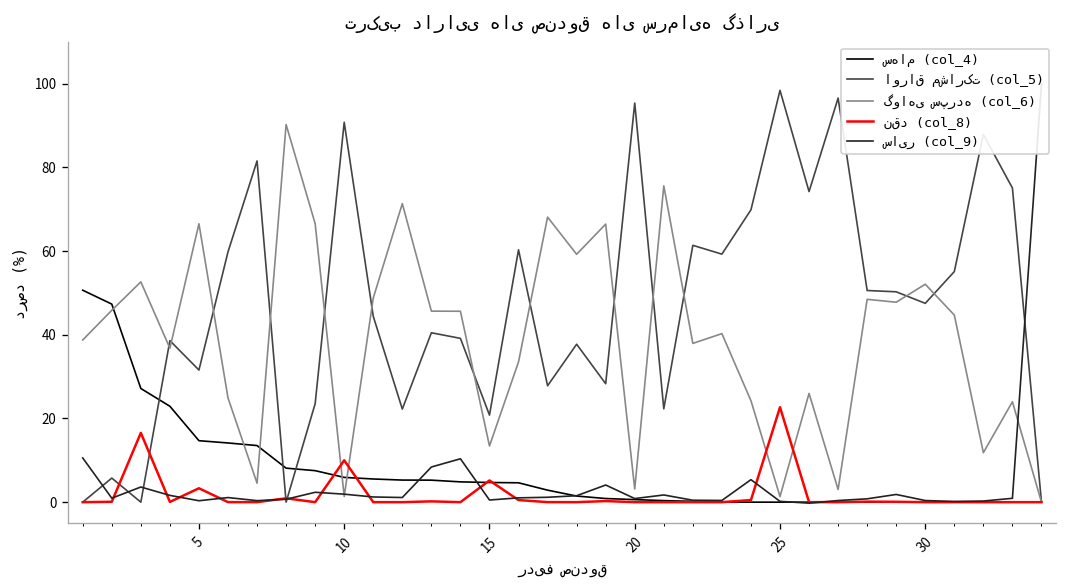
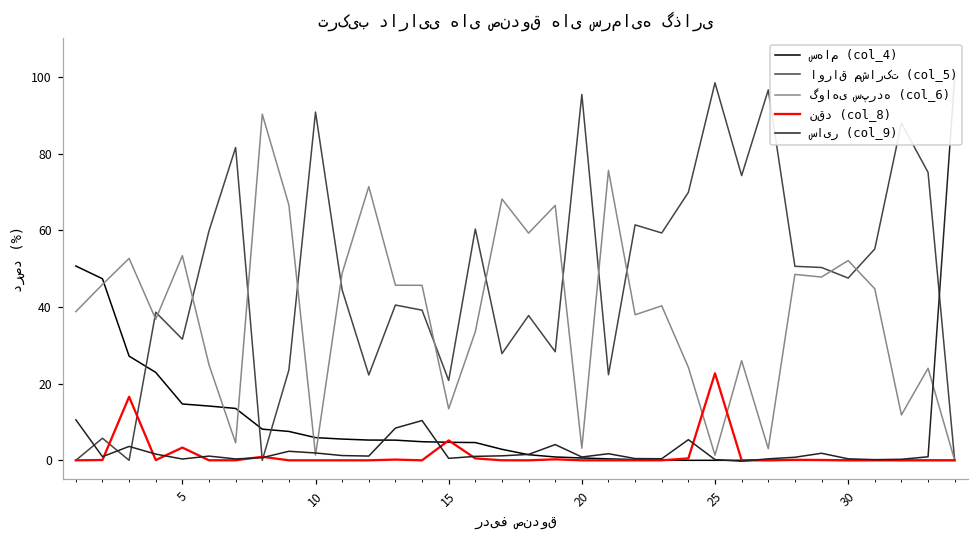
  {
    "گواهی سپرده (col_6)": {
-     "5": 67,
+     "5": 53,
      "15": 13,
      "20": 3,
      "25": 1,
      "30": 52
    },
    "نقد (col_8)": {
      "5": 3,
-     "10": 10,
+     "10": 0,
      "25": 23
    }
  }
